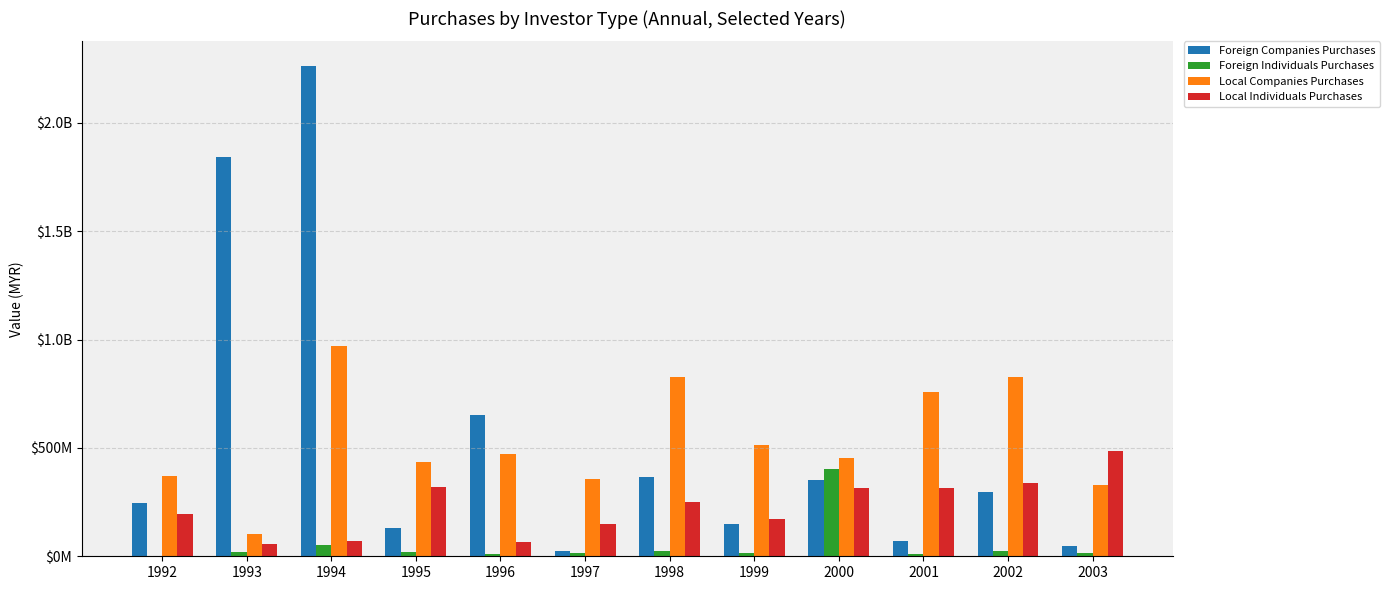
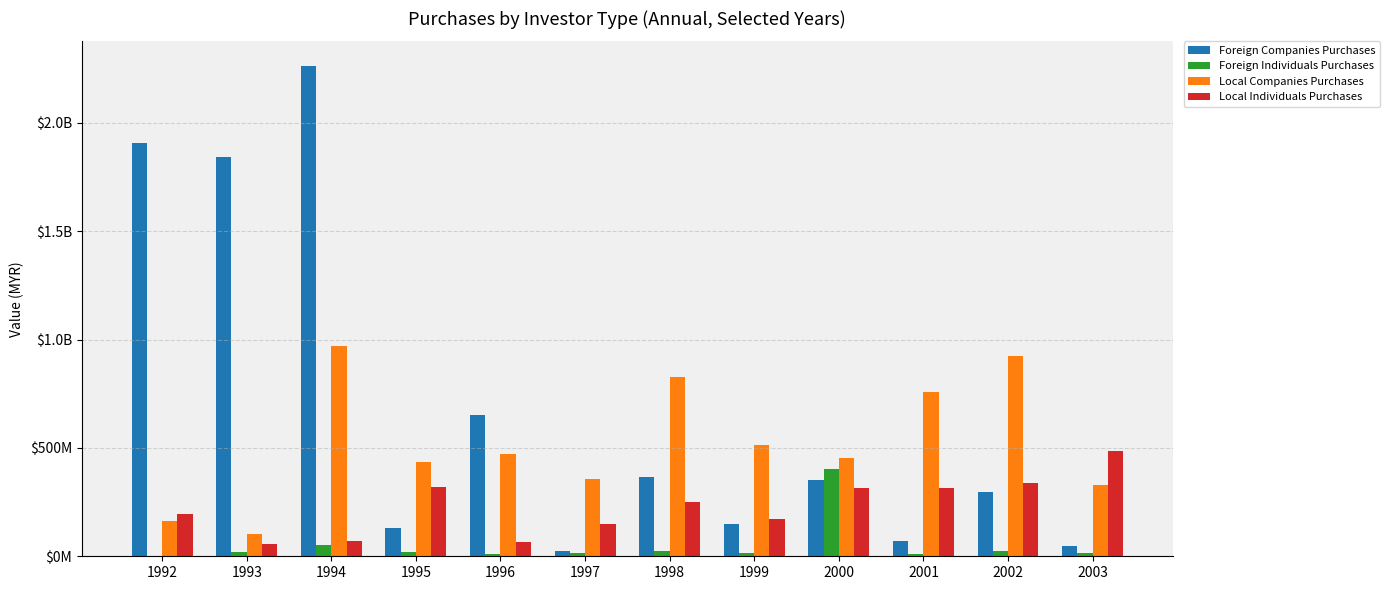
  {
    "Foreign Companies Purchases": {
-     "1992": "$250000000",
+     "1992": "$1910000000",
      "1993": "$1840000000",
      "1994": "$2260000000",
      "1995": "$130000000",
      "1996": "$650000000",
      "1997": "$30000000",
      "1998": "$370000000",
      "1999": "$150000000",
      "2000": "$350000000",
      "2001": "$70000000",
      "2002": "$300000000",
      "2003": "$50000000"
    },
    "Foreign Individuals Purchases": {
      "1993": "$20000000",
      "1994": "$50000000",
      "1995": "$20000000",
      "1997": "$20000000",
      "1998": "$30000000",
      "1999": "$10000000",
      "2000": "$400000000",
      "2002": "$20000000",
      "2003": "$10000000"
    },
    "Local Companies Purchases": {
-     "1992": "$370000000",
+     "1992": "$160000000",
      "1993": "$100000000",
      "1994": "$970000000",
      "1995": "$430000000",
      "1996": "$470000000",
      "1997": "$360000000",
      "1998": "$820000000",
      "1999": "$510000000",
      "2000": "$450000000",
      "2001": "$760000000",
-     "2002": "$830000000",
+     "2002": "$920000000",
      "2003": "$330000000"
    },
    "Local Individuals Purchases": {
      "1992": "$200000000",
      "1993": "$60000000",
      "1994": "$70000000",
      "1995": "$320000000",
      "1996": "$70000000",
      "1997": "$150000000",
      "1998": "$250000000",
      "1999": "$170000000",
      "2000": "$320000000",
      "2001": "$310000000",
      "2002": "$340000000",
      "2003": "$480000000"
    }
  }
